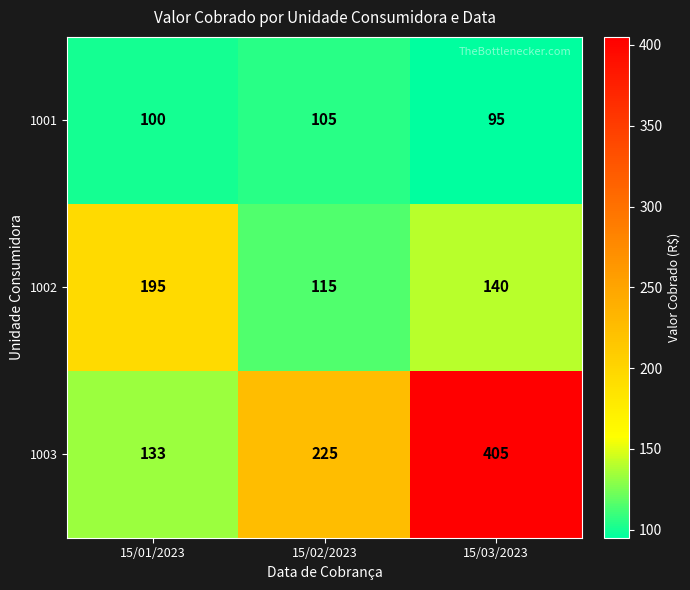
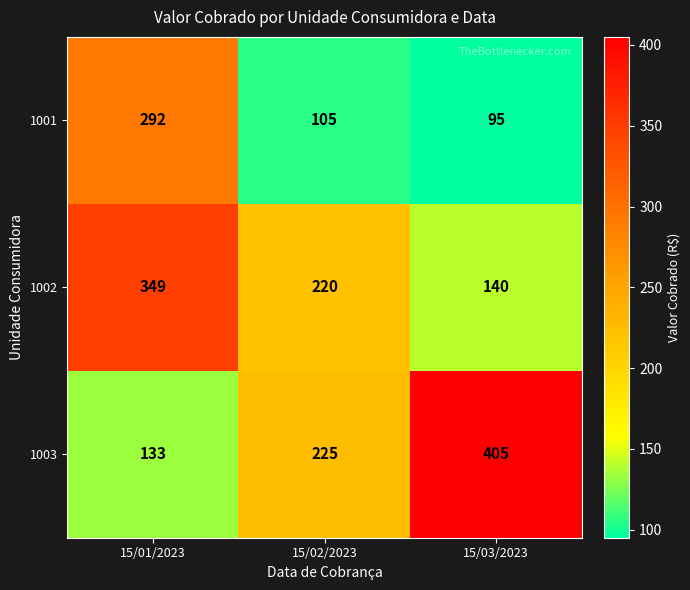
  {
    "1001": {
-     "15/01/2023": 100,
+     "15/01/2023": 292,
      "15/02/2023": 105
    },
    "1002": {
-     "15/01/2023": 195,
-     "15/02/2023": 115,
+     "15/01/2023": 349,
+     "15/02/2023": 220,
      "15/03/2023": 140
    },
    "1003": {
      "15/01/2023": 133,
      "15/02/2023": 225,
      "15/03/2023": 405
    }
  }
